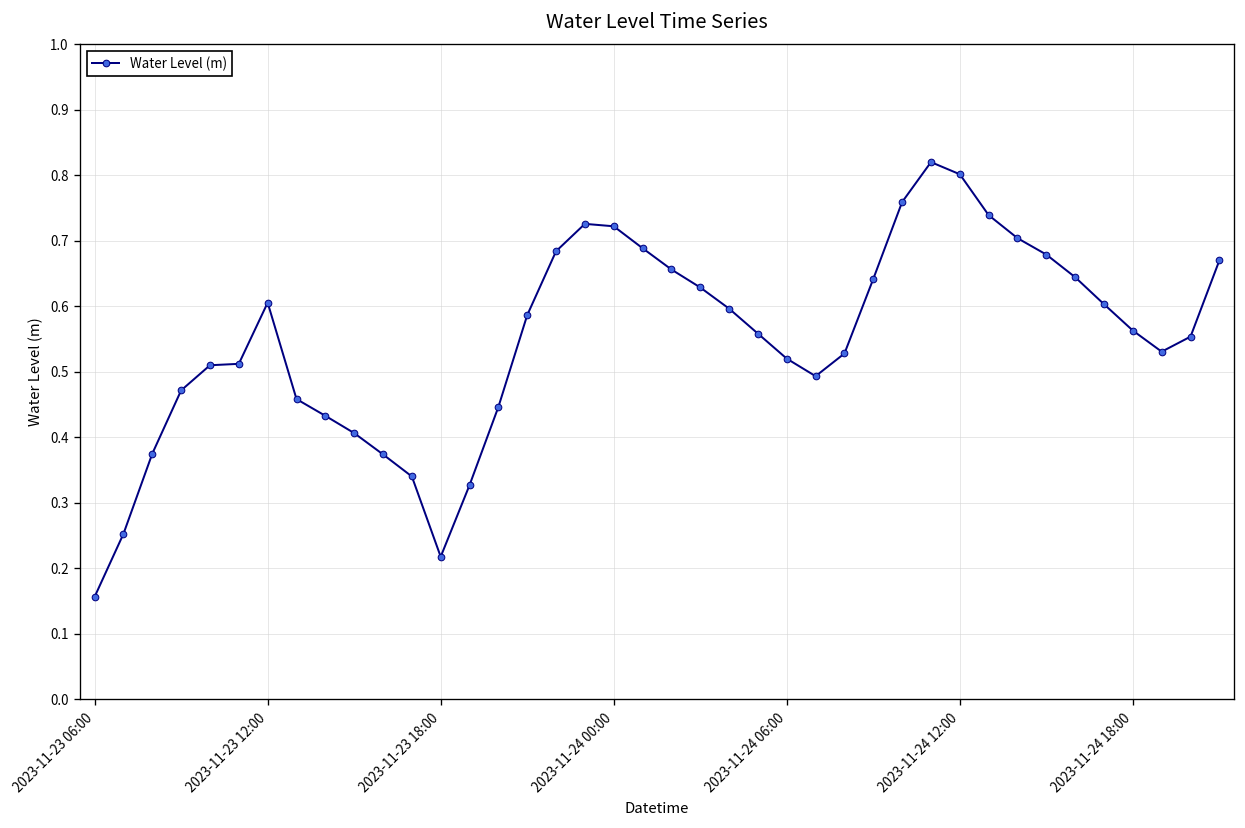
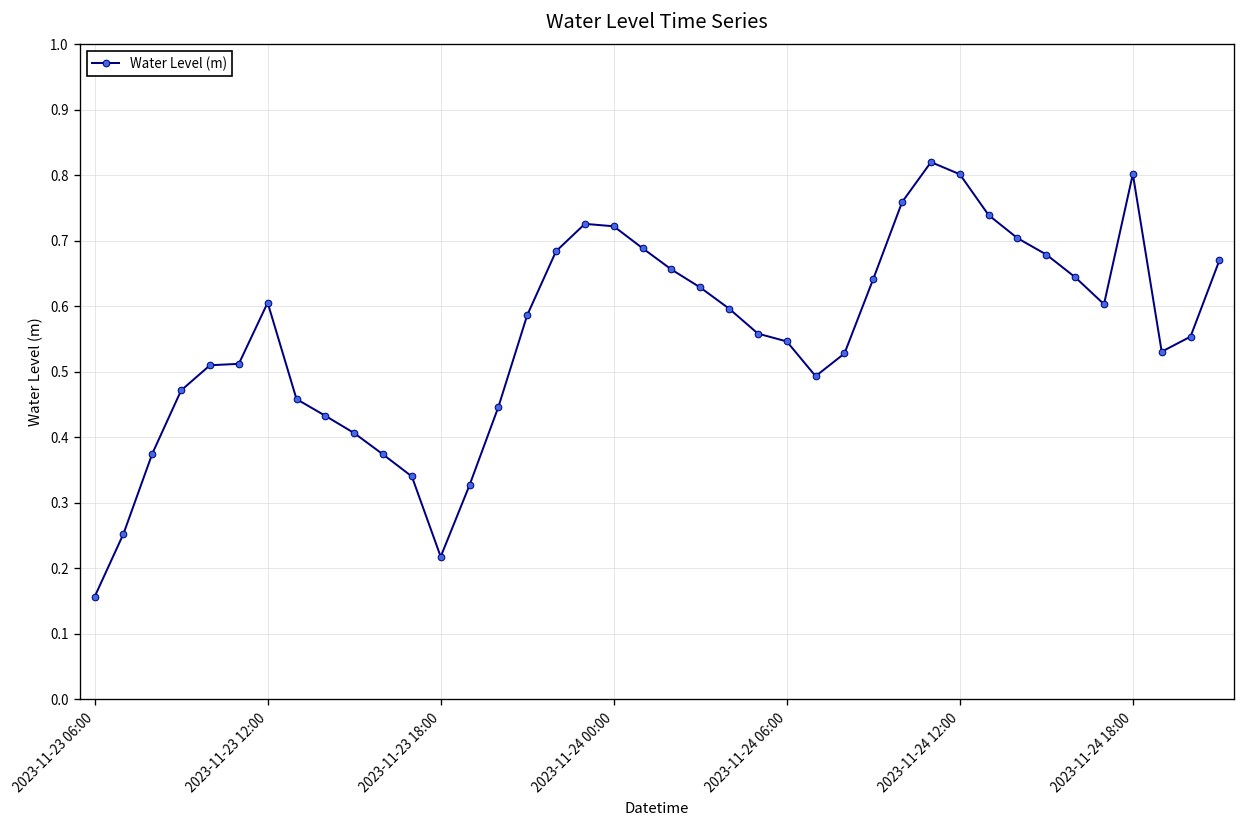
  {
    "2023-11-23 06:00": 0.16,
    "2023-11-23 12:00": 0.61,
    "2023-11-23 18:00": 0.22,
    "2023-11-24 00:00": 0.72,
-   "2023-11-24 06:00": 0.52,
+   "2023-11-24 06:00": 0.55,
    "2023-11-24 12:00": 0.80,
-   "2023-11-24 18:00": 0.56
+   "2023-11-24 18:00": 0.80
  }
